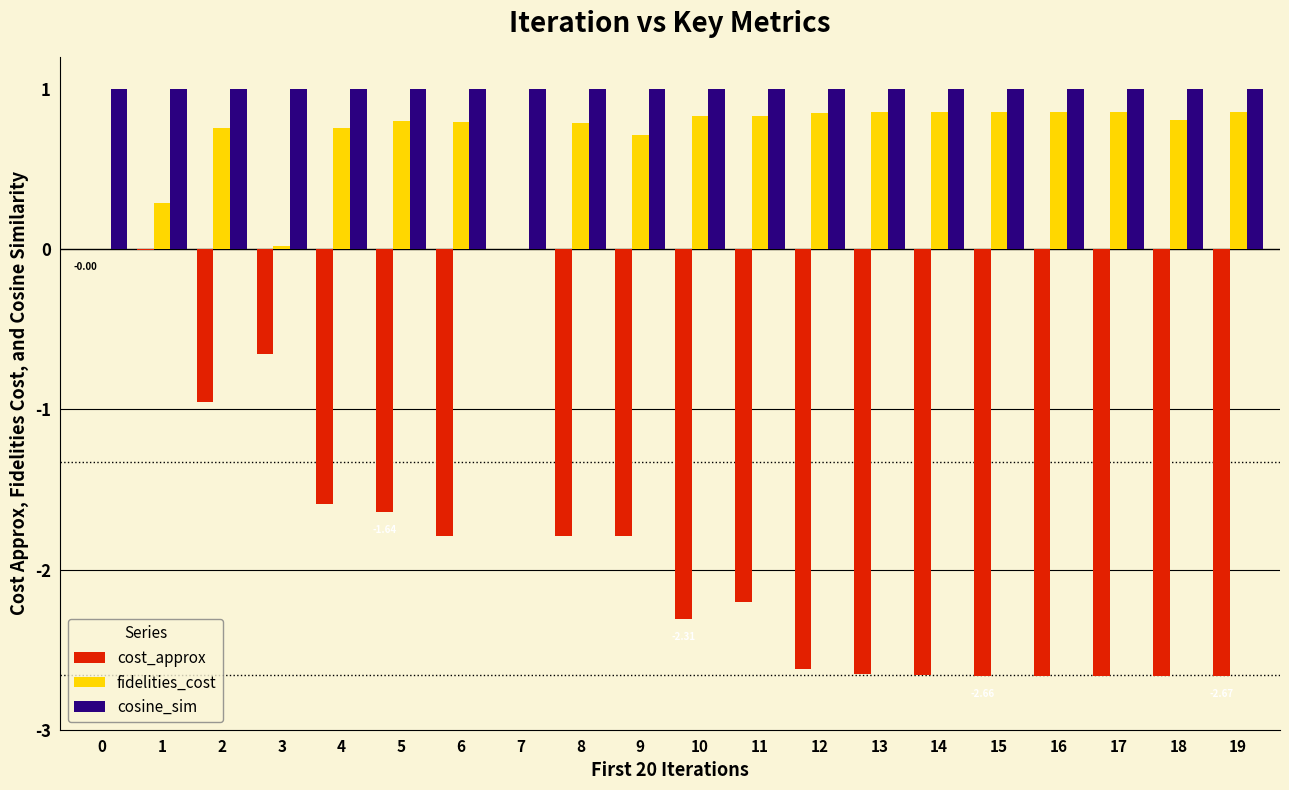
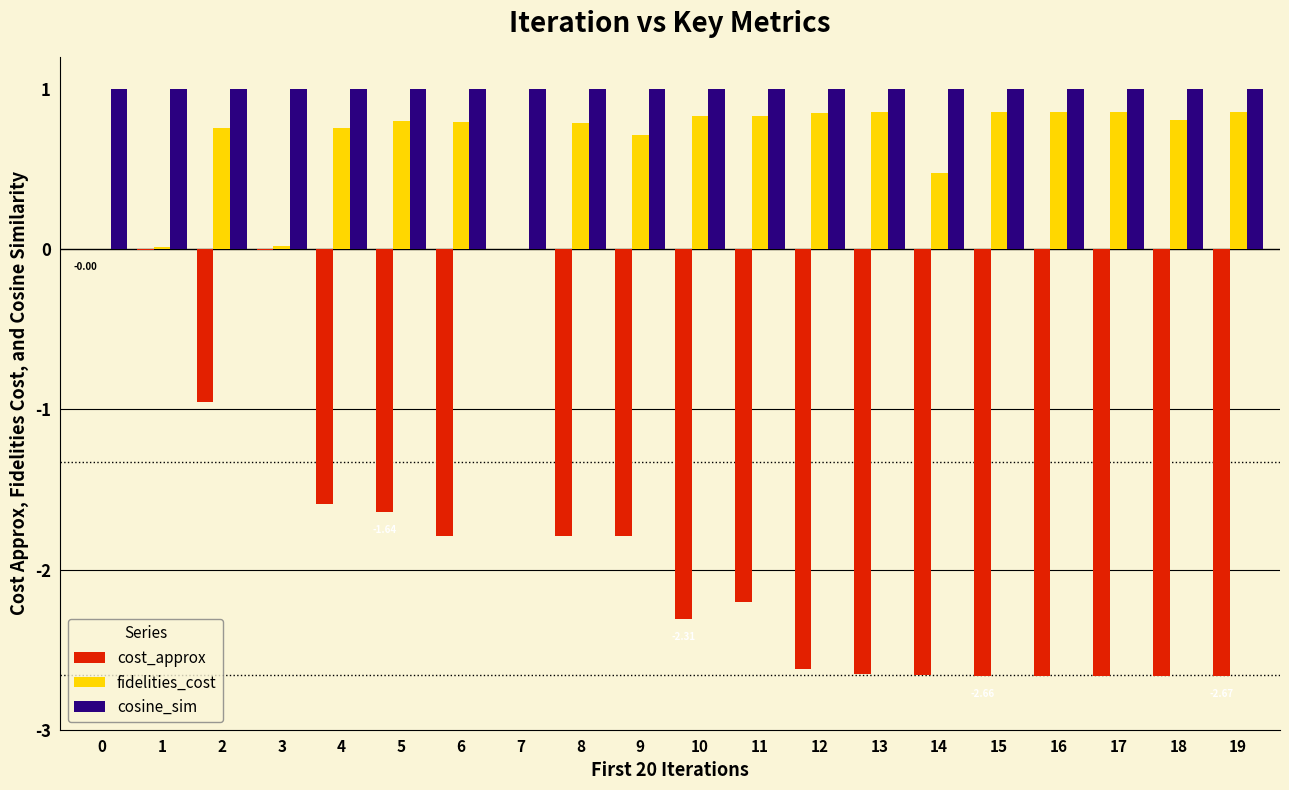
  {
    "cost_approx": {
      "2": -0.96,
-     "3": -0.65,
+     "3": -0.01,
      "4": -1.59,
      "5": -1.64,
      "6": -1.79,
      "8": -1.79,
      "9": -1.79,
      "10": -2.31,
      "11": -2.20,
      "12": -2.62,
      "13": -2.65,
      "14": -2.66,
      "15": -2.66,
      "16": -2.67,
      "17": -2.67,
      "18": -2.67,
      "19": -2.67
    },
    "fidelities_cost": {
-     "1": 0.29,
+     "1": 0.02,
      "2": 0.75,
      "3": 0.02,
      "4": 0.75,
      "5": 0.80,
      "6": 0.79,
      "8": 0.79,
      "9": 0.71,
      "10": 0.83,
      "11": 0.83,
      "12": 0.85,
      "13": 0.86,
-     "14": 0.86,
+     "14": 0.47,
      "15": 0.86,
      "16": 0.86,
      "17": 0.86,
      "18": 0.81,
      "19": 0.86
    },
    "cosine_sim": {
      "0": 1.00,
      "1": 1.00,
      "2": 1.00,
      "3": 1.00,
      "4": 1.00,
      "5": 1.00,
      "6": 1.00,
      "7": 1.00,
      "8": 1.00,
      "9": 1.00,
      "10": 1.00,
      "11": 1.00,
      "12": 1.00,
      "13": 1.00,
      "14": 1.00,
      "15": 1.00,
      "16": 1.00,
      "17": 1.00,
      "18": 1.00,
      "19": 1.00
    }
  }
